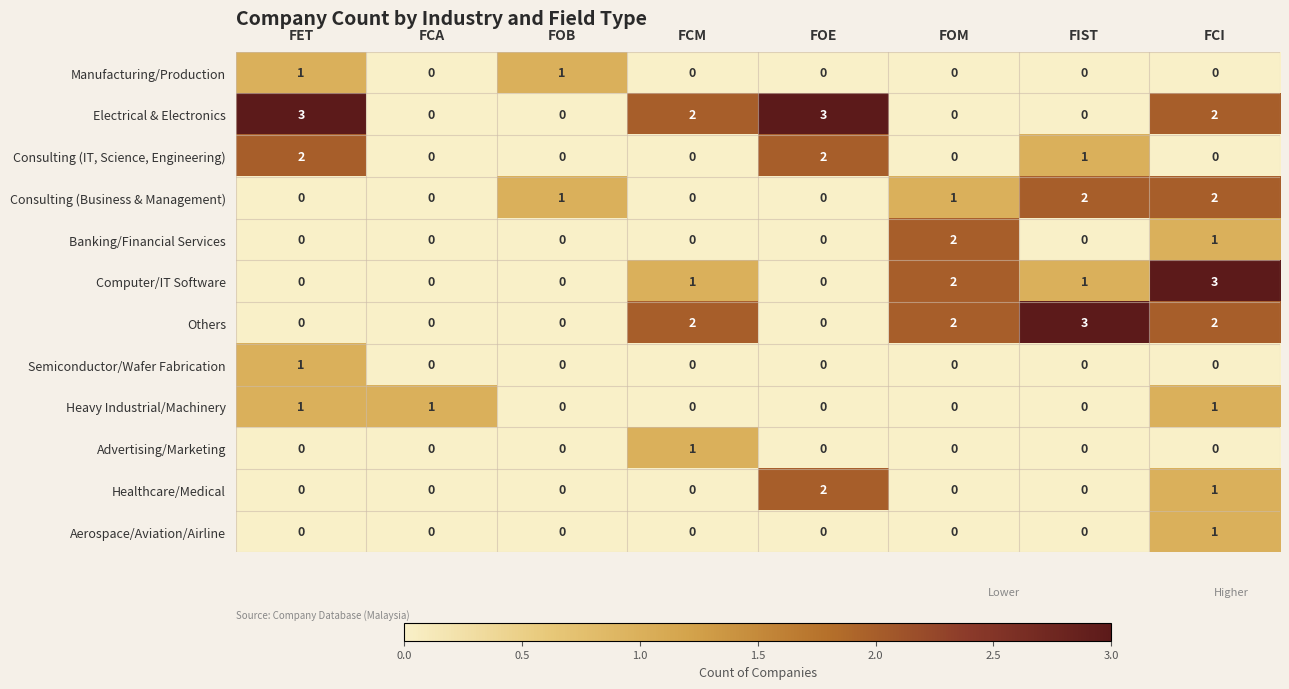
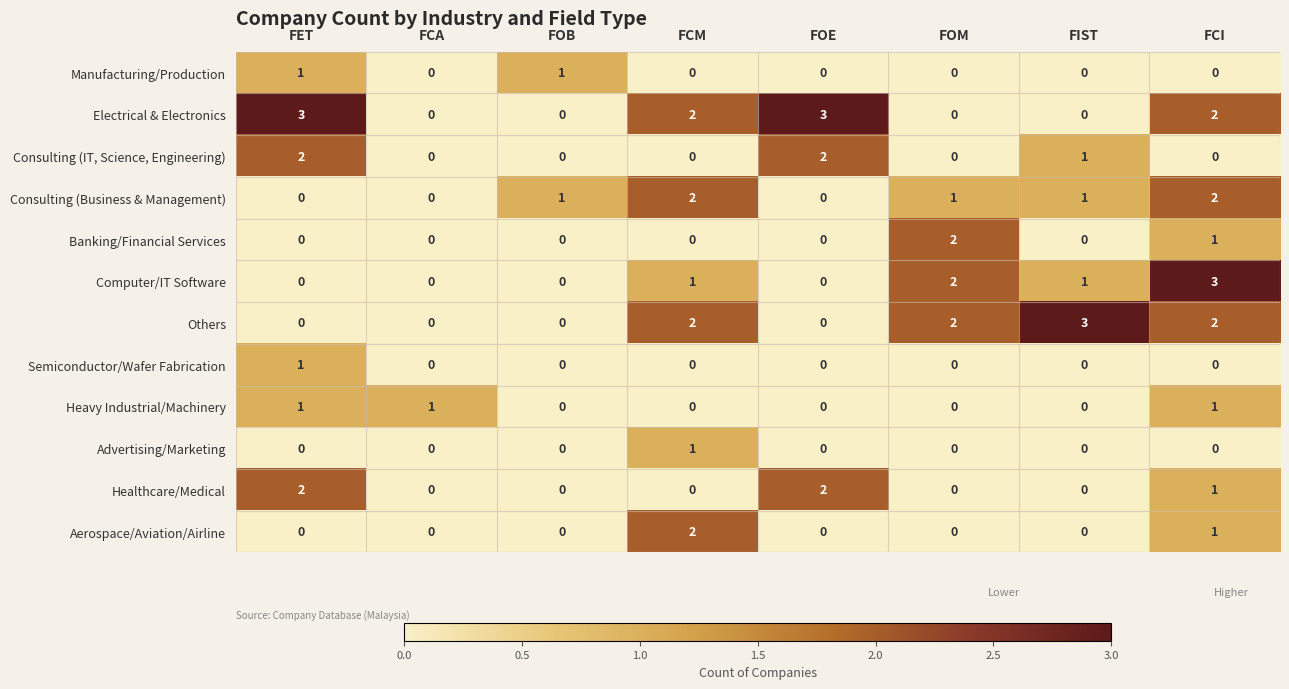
  {
    "Manufacturing/Production": {
      "FET": 1,
      "FCA": 0,
      "FOB": 1,
      "FCM": 0,
      "FOE": 0,
      "FOM": 0,
      "FIST": 0,
      "FCI": 0
    },
    "Electrical & Electronics": {
      "FET": 3,
      "FCA": 0,
      "FOB": 0,
      "FCM": 2,
      "FOE": 3,
      "FOM": 0,
      "FIST": 0,
      "FCI": 2
    },
    "Consulting (IT, Science, Engineering)": {
      "FET": 2,
      "FCA": 0,
      "FOB": 0,
      "FCM": 0,
      "FOE": 2,
      "FOM": 0,
      "FIST": 1,
      "FCI": 0
    },
    "Consulting (Business & Management)": {
      "FET": 0,
      "FCA": 0,
      "FOB": 1,
-     "FCM": 0,
+     "FCM": 2,
      "FOE": 0,
      "FOM": 1,
-     "FIST": 2,
+     "FIST": 1,
      "FCI": 2
    },
    "Banking/Financial Services": {
      "FET": 0,
      "FCA": 0,
      "FOB": 0,
      "FCM": 0,
      "FOE": 0,
      "FOM": 2,
      "FIST": 0,
      "FCI": 1
    },
    "Computer/IT Software": {
      "FET": 0,
      "FCA": 0,
      "FOB": 0,
      "FCM": 1,
      "FOE": 0,
      "FOM": 2,
      "FIST": 1,
      "FCI": 3
    },
    "Others": {
      "FET": 0,
      "FCA": 0,
      "FOB": 0,
      "FCM": 2,
      "FOE": 0,
      "FOM": 2,
      "FIST": 3,
      "FCI": 2
    },
    "Semiconductor/Wafer Fabrication": {
      "FET": 1,
      "FCA": 0,
      "FOB": 0,
      "FCM": 0,
      "FOE": 0,
      "FOM": 0,
      "FIST": 0,
      "FCI": 0
    },
    "Heavy Industrial/Machinery": {
      "FET": 1,
      "FCA": 1,
      "FOB": 0,
      "FCM": 0,
      "FOE": 0,
      "FOM": 0,
      "FIST": 0,
      "FCI": 1
    },
    "Advertising/Marketing": {
      "FET": 0,
      "FCA": 0,
      "FOB": 0,
      "FCM": 1,
      "FOE": 0,
      "FOM": 0,
      "FIST": 0,
      "FCI": 0
    },
    "Healthcare/Medical": {
-     "FET": 0,
+     "FET": 2,
      "FCA": 0,
      "FOB": 0,
      "FCM": 0,
      "FOE": 2,
      "FOM": 0,
      "FIST": 0,
      "FCI": 1
    },
    "Aerospace/Aviation/Airline": {
      "FET": 0,
      "FCA": 0,
      "FOB": 0,
-     "FCM": 0,
+     "FCM": 2,
      "FOE": 0,
      "FOM": 0,
      "FIST": 0,
      "FCI": 1
    }
  }
